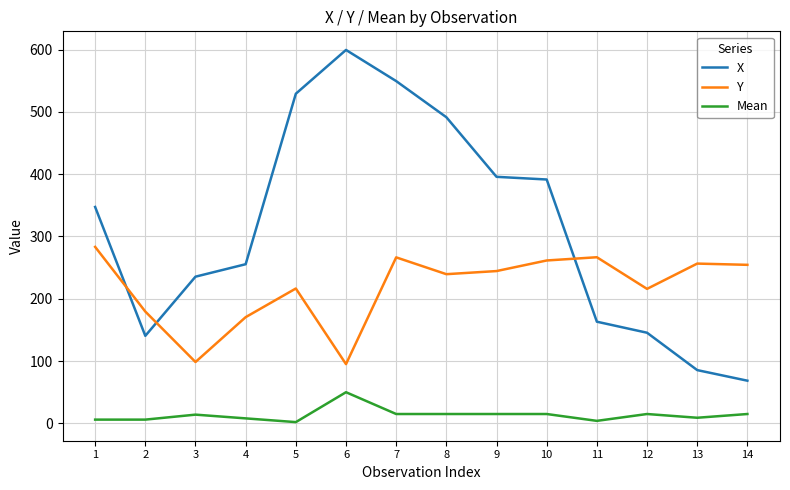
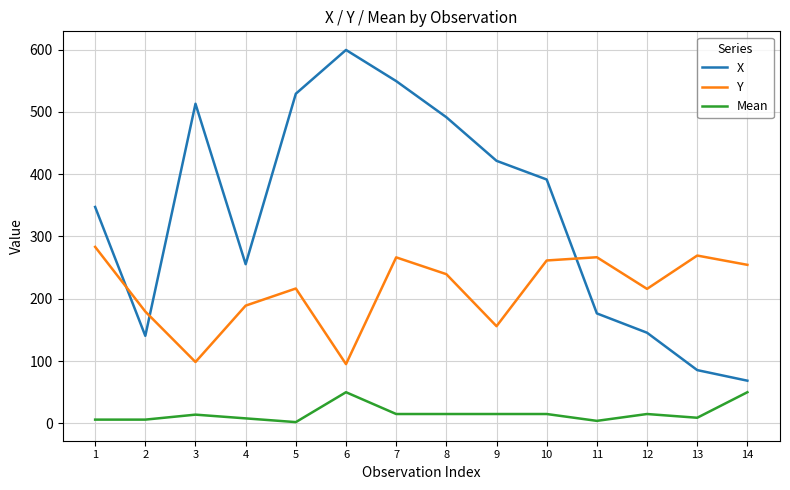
  {
    "X": {
      "1": 350,
      "2": 140,
-     "3": 240,
+     "3": 510,
      "4": 260,
      "5": 530,
      "6": 600,
      "7": 550,
      "8": 490,
-     "9": 400,
+     "9": 420,
      "10": 390,
-     "11": 160,
+     "11": 180,
      "12": 150,
      "13": 90,
      "14": 70
    },
    "Y": {
      "1": 280,
      "2": 180,
      "3": 100,
-     "4": 170,
+     "4": 190,
      "5": 220,
      "6": 100,
      "7": 270,
      "8": 240,
-     "9": 240,
+     "9": 160,
      "10": 260,
      "11": 270,
      "12": 220,
-     "13": 260,
+     "13": 270,
      "14": 250
    },
    "Mean": {
      "1": 10,
      "2": 10,
      "3": 10,
      "4": 10,
      "5": 0,
      "6": 50,
      "7": 20,
      "8": 20,
      "9": 20,
      "10": 20,
      "11": 0,
      "12": 20,
      "13": 10,
-     "14": 20
+     "14": 50
    }
  }
